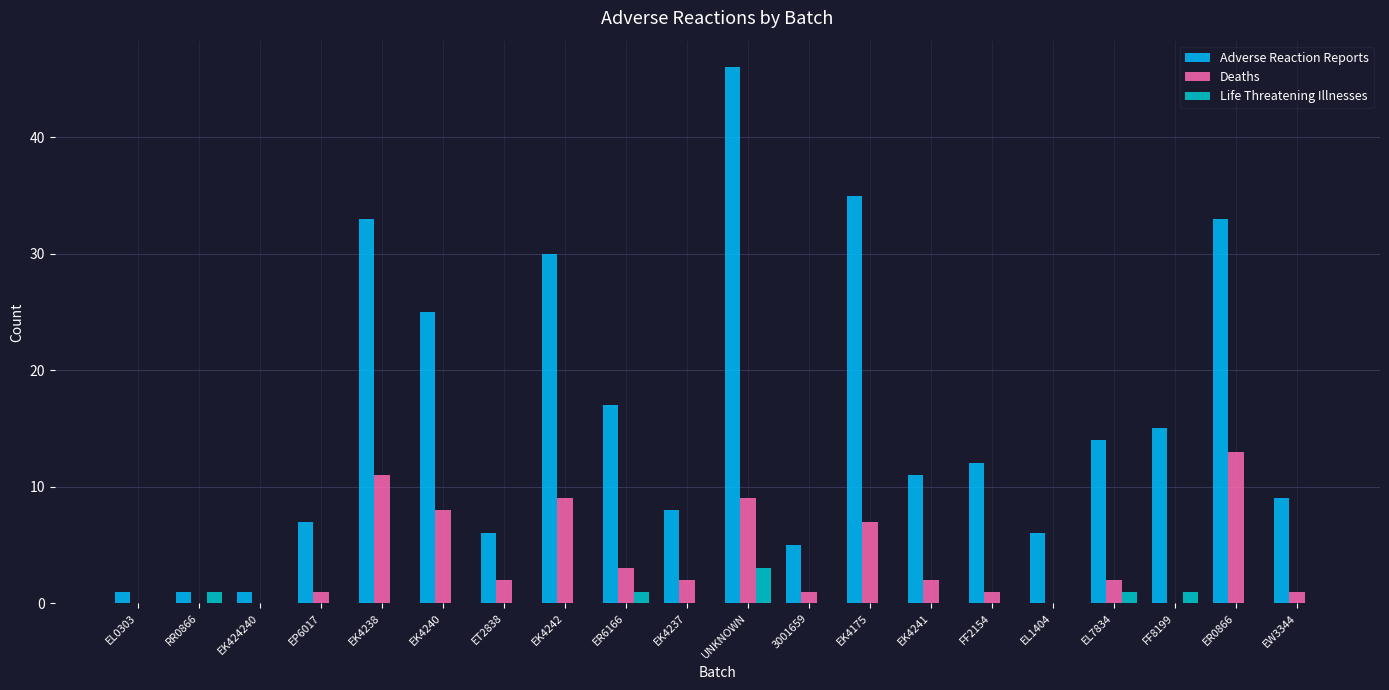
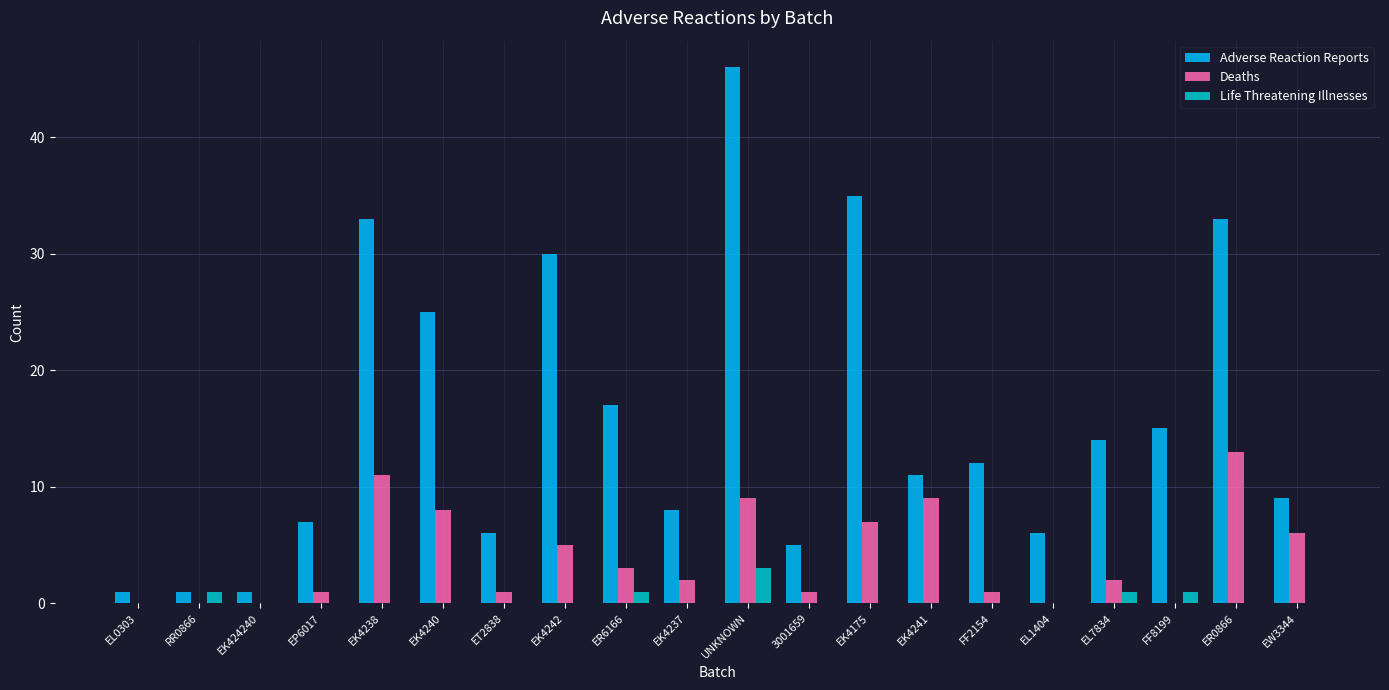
  {
    "Deaths": {
      "EL0303": 0,
      "RR0866": 0,
      "EK424240": 0,
      "EP6017": 1,
      "EK4238": 11,
      "EK4240": 8,
-     "ET2838": 2,
-     "EK4242": 9,
+     "ET2838": 1,
+     "EK4242": 5,
      "ER6166": 3,
      "EK4237": 2,
      "UNKNOWN": 9,
      "3001659": 1,
      "EK4175": 7,
-     "EK4241": 2,
+     "EK4241": 9,
      "FF2154": 1,
      "EL1404": 0,
      "EL7834": 2,
      "FF8199": 0,
      "ER0866": 13,
-     "EW3344": 1
+     "EW3344": 6
    }
  }
